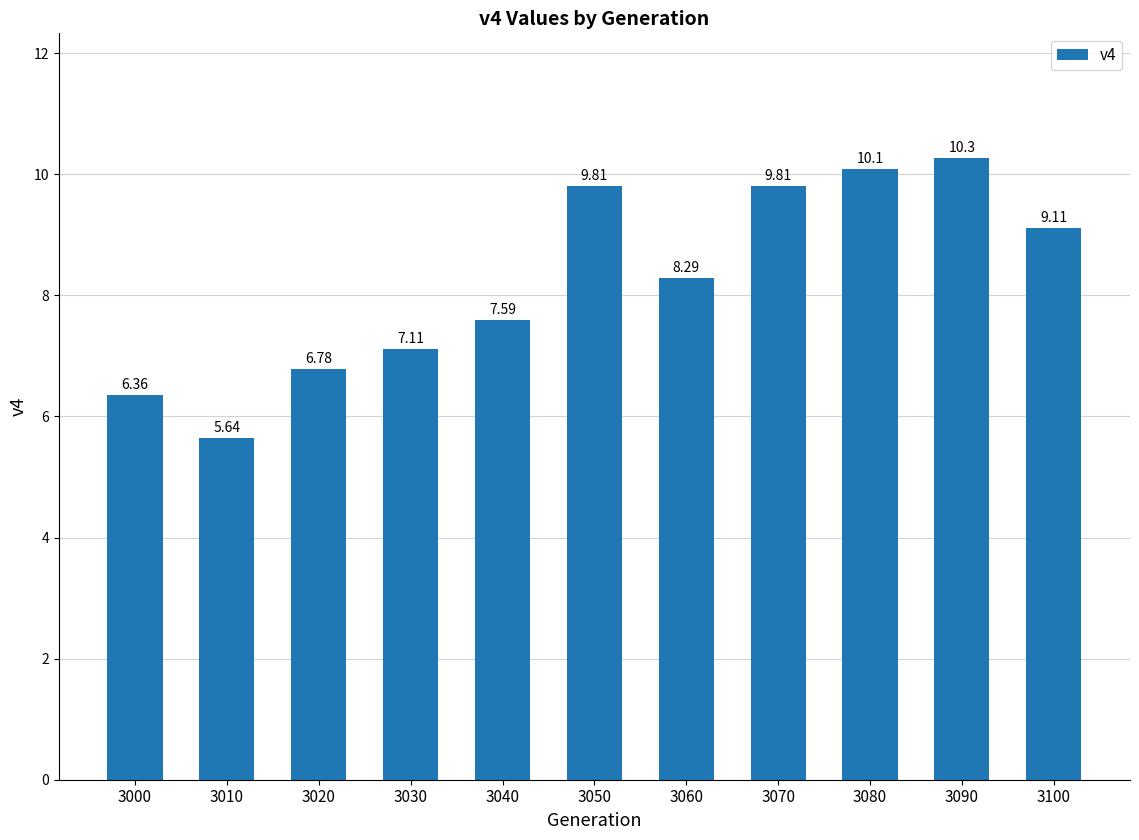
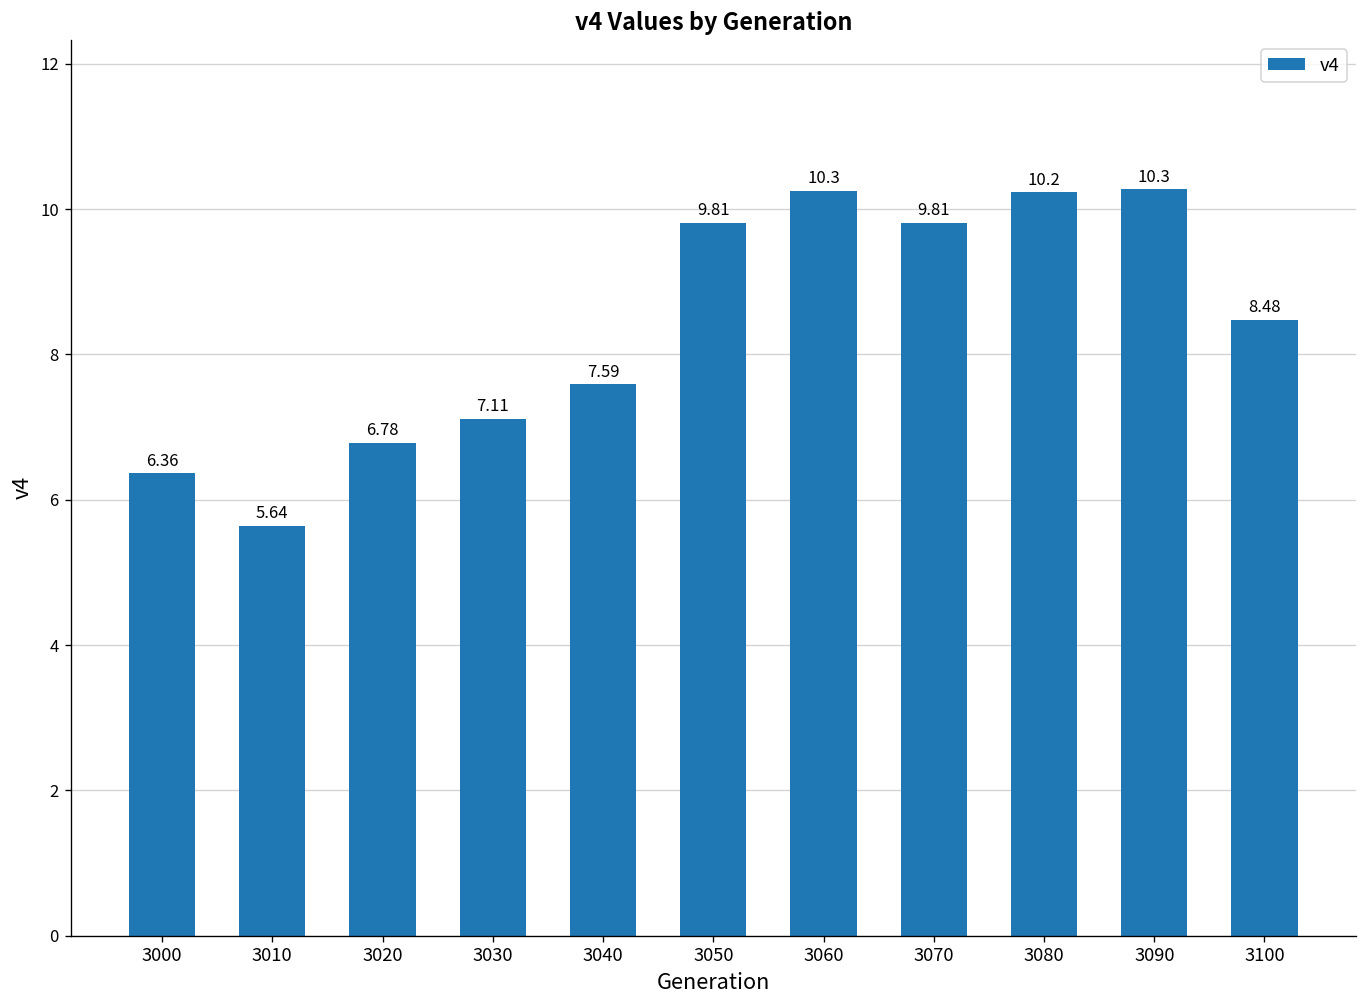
  {
    "3000": 6.36,
    "3010": 5.64,
    "3020": 6.78,
    "3030": 7.11,
    "3040": 7.59,
    "3050": 9.81,
-   "3060": 8.29,
+   "3060": 10.3,
    "3070": 9.81,
-   "3080": 10.1,
+   "3080": 10.2,
    "3090": 10.3,
-   "3100": 9.11
+   "3100": 8.48
  }
